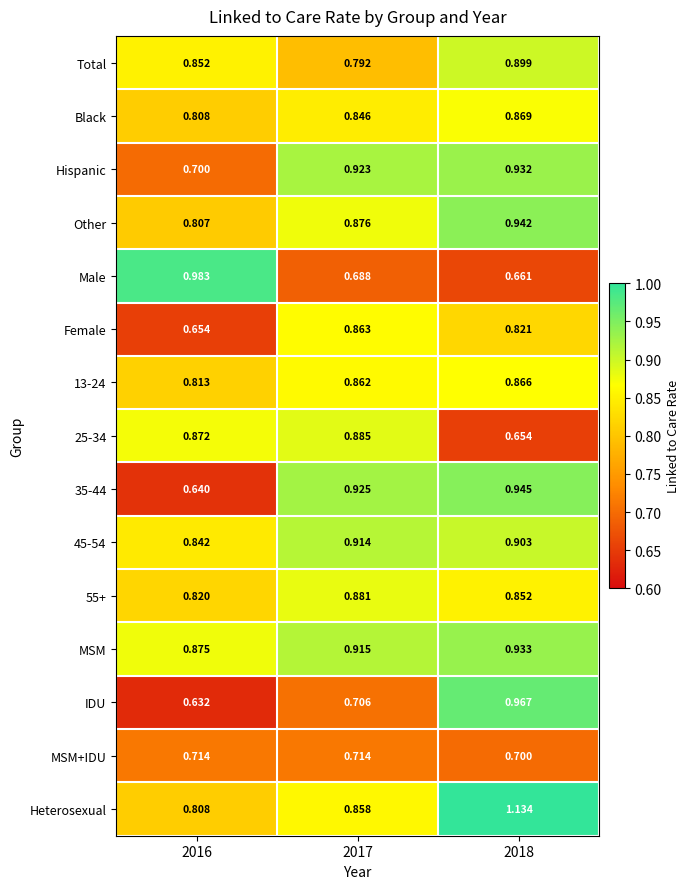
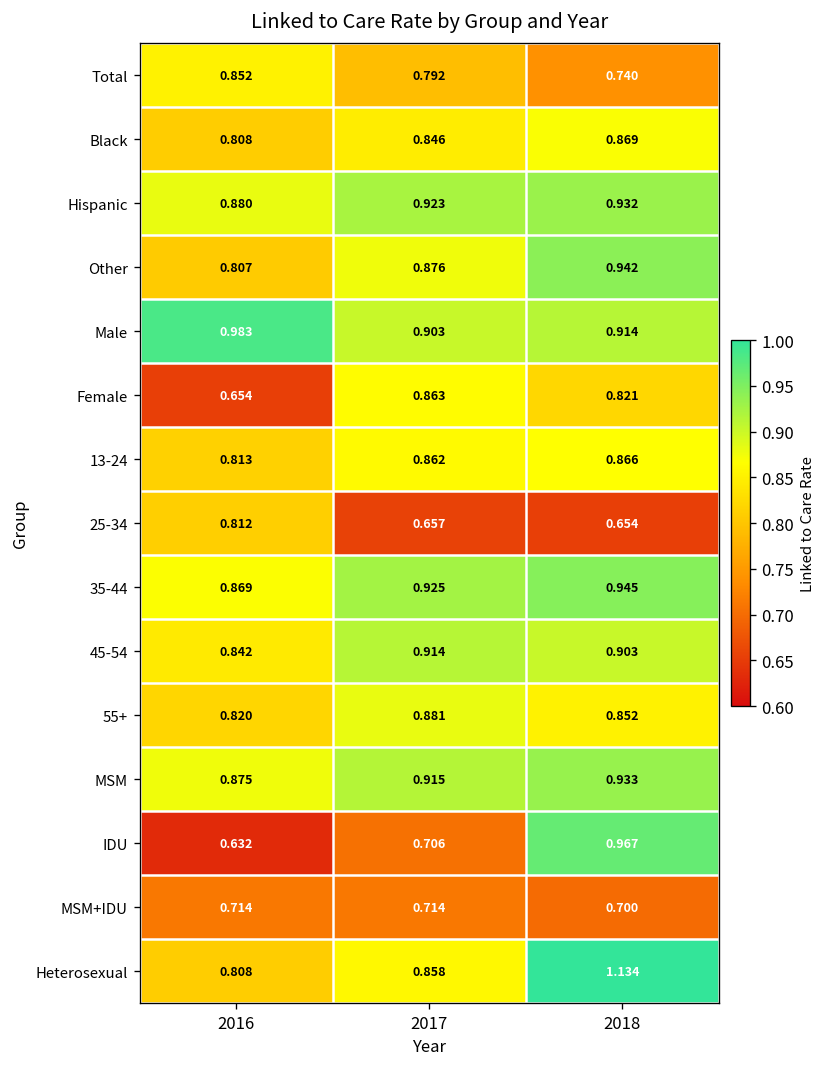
  {
    "Total": {
      "2016": 0.852,
      "2017": 0.792,
-     "2018": 0.899
+     "2018": 0.740
    },
    "Black": {
      "2016": 0.808,
      "2017": 0.846,
      "2018": 0.869
    },
    "Hispanic": {
-     "2016": 0.700,
+     "2016": 0.880,
      "2017": 0.923,
      "2018": 0.932
    },
    "Other": {
      "2016": 0.807,
      "2017": 0.876,
      "2018": 0.942
    },
    "Male": {
      "2016": 0.983,
-     "2017": 0.688,
-     "2018": 0.661
+     "2017": 0.903,
+     "2018": 0.914
    },
    "Female": {
      "2016": 0.654,
      "2017": 0.863,
      "2018": 0.821
    },
    "13-24": {
      "2016": 0.813,
      "2017": 0.862,
      "2018": 0.866
    },
    "25-34": {
-     "2016": 0.872,
-     "2017": 0.885,
+     "2016": 0.812,
+     "2017": 0.657,
      "2018": 0.654
    },
    "35-44": {
-     "2016": 0.640,
+     "2016": 0.869,
      "2017": 0.925,
      "2018": 0.945
    },
    "45-54": {
      "2016": 0.842,
      "2017": 0.914,
      "2018": 0.903
    },
    "55+": {
      "2016": 0.820,
      "2017": 0.881,
      "2018": 0.852
    },
    "MSM": {
      "2016": 0.875,
      "2017": 0.915,
      "2018": 0.933
    },
    "IDU": {
      "2016": 0.632,
      "2017": 0.706,
      "2018": 0.967
    },
    "MSM+IDU": {
      "2016": 0.714,
      "2017": 0.714,
      "2018": 0.700
    },
    "Heterosexual": {
      "2016": 0.808,
      "2017": 0.858,
      "2018": 1.134
    }
  }
